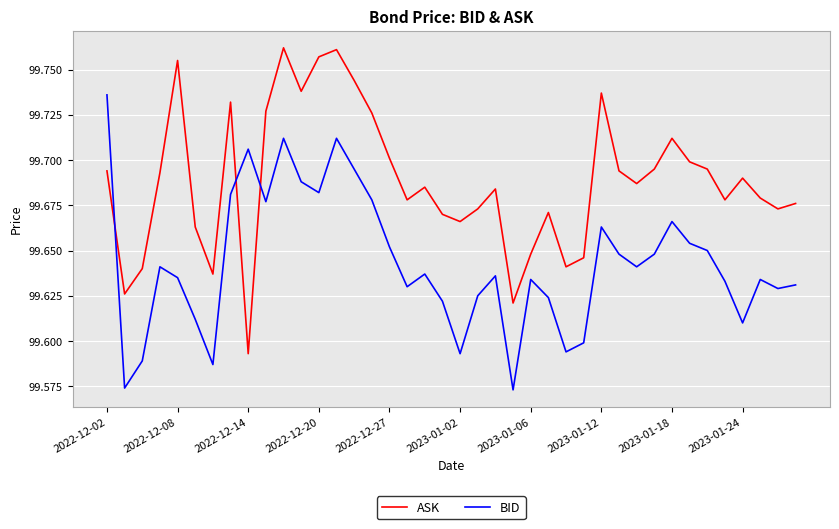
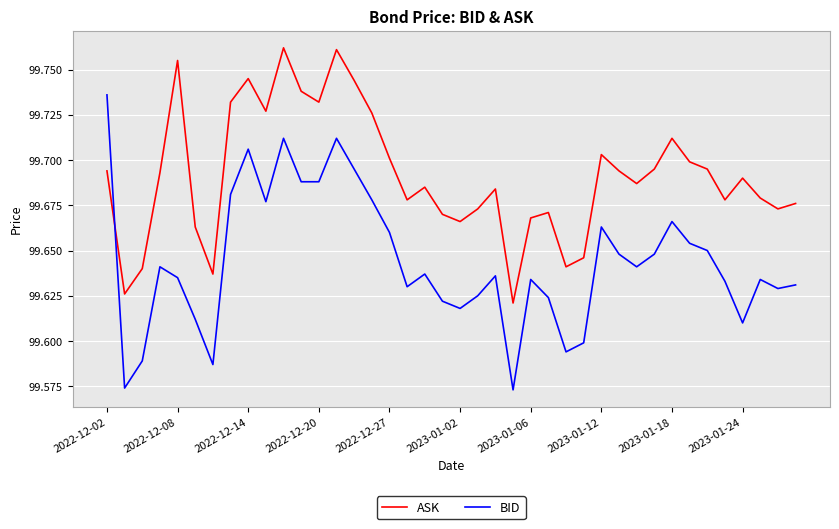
  {
    "ASK": {
      "2022-12-02": 99.694,
      "2022-12-08": 99.755,
-     "2022-12-14": 99.593,
-     "2022-12-20": 99.757,
+     "2022-12-14": 99.745,
+     "2022-12-20": 99.732,
      "2022-12-27": 99.701,
      "2023-01-02": 99.666,
-     "2023-01-06": 99.648,
-     "2023-01-12": 99.737,
+     "2023-01-06": 99.668,
+     "2023-01-12": 99.703,
      "2023-01-18": 99.712,
      "2023-01-24": 99.690
    },
    "BID": {
      "2022-12-02": 99.736,
      "2022-12-08": 99.635,
      "2022-12-14": 99.706,
-     "2022-12-20": 99.682,
-     "2022-12-27": 99.652,
-     "2023-01-02": 99.593,
+     "2022-12-20": 99.688,
+     "2022-12-27": 99.660,
+     "2023-01-02": 99.618,
      "2023-01-06": 99.634,
      "2023-01-12": 99.663,
      "2023-01-18": 99.666,
      "2023-01-24": 99.610
    }
  }
